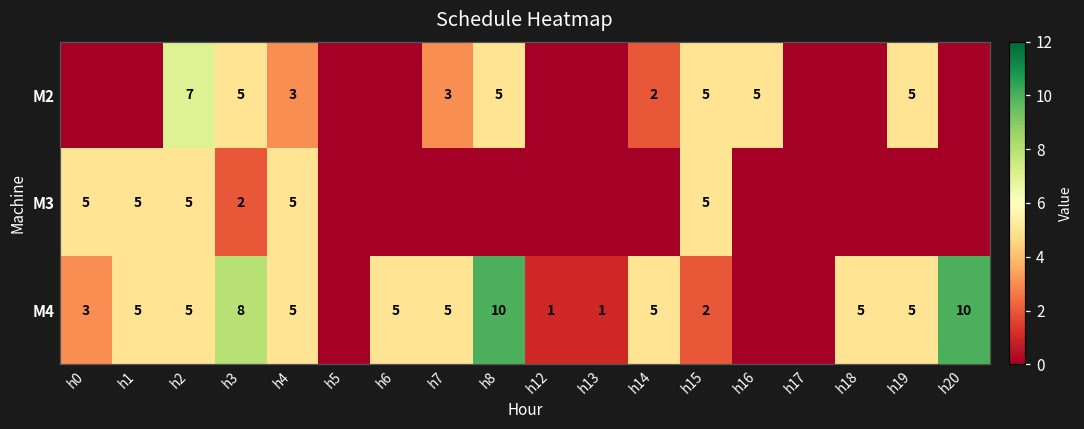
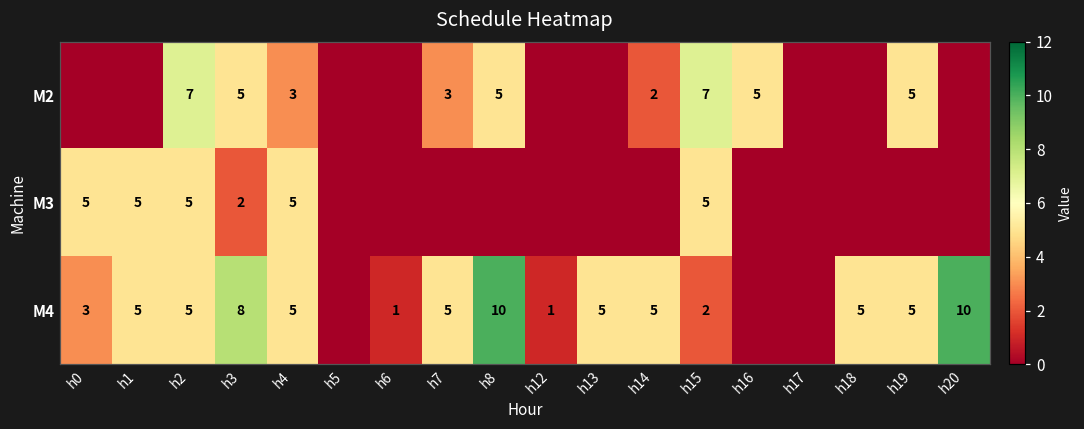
  {
    "M2": {
      "h2": 7,
      "h3": 5,
      "h4": 3,
      "h7": 3,
      "h8": 5,
      "h14": 2,
-     "h15": 5,
+     "h15": 7,
      "h16": 5,
      "h19": 5
    },
    "M3": {
      "h0": 5,
      "h1": 5,
      "h2": 5,
      "h3": 2,
      "h4": 5,
      "h15": 5
    },
    "M4": {
      "h0": 3,
      "h1": 5,
      "h2": 5,
      "h3": 8,
      "h4": 5,
-     "h6": 5,
+     "h6": 1,
      "h7": 5,
      "h8": 10,
      "h12": 1,
-     "h13": 1,
+     "h13": 5,
      "h14": 5,
      "h15": 2,
      "h18": 5,
      "h19": 5,
      "h20": 10
    }
  }
